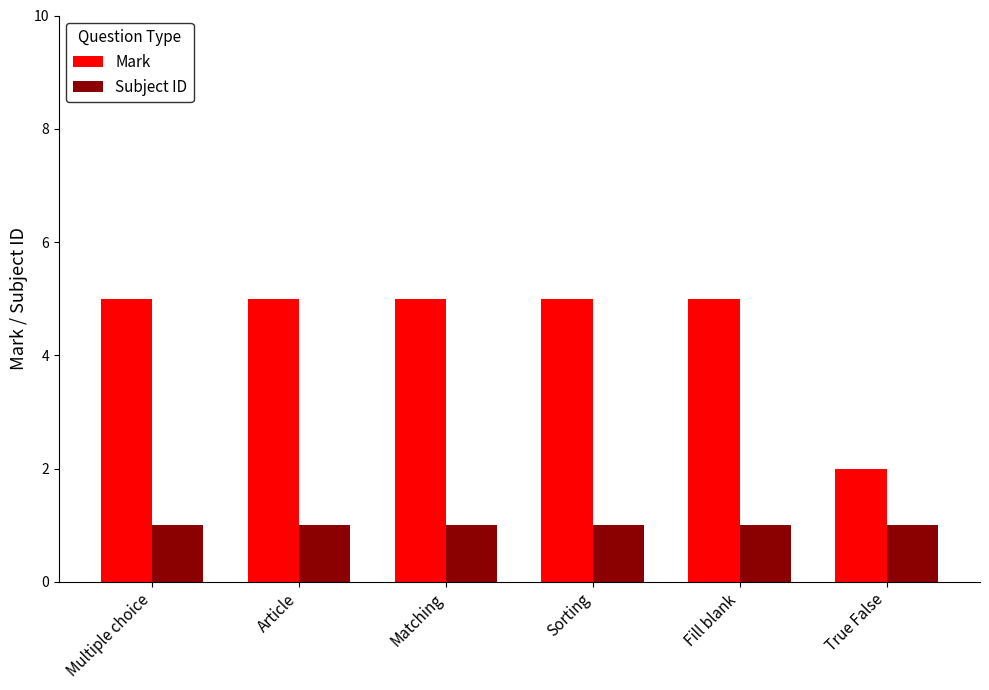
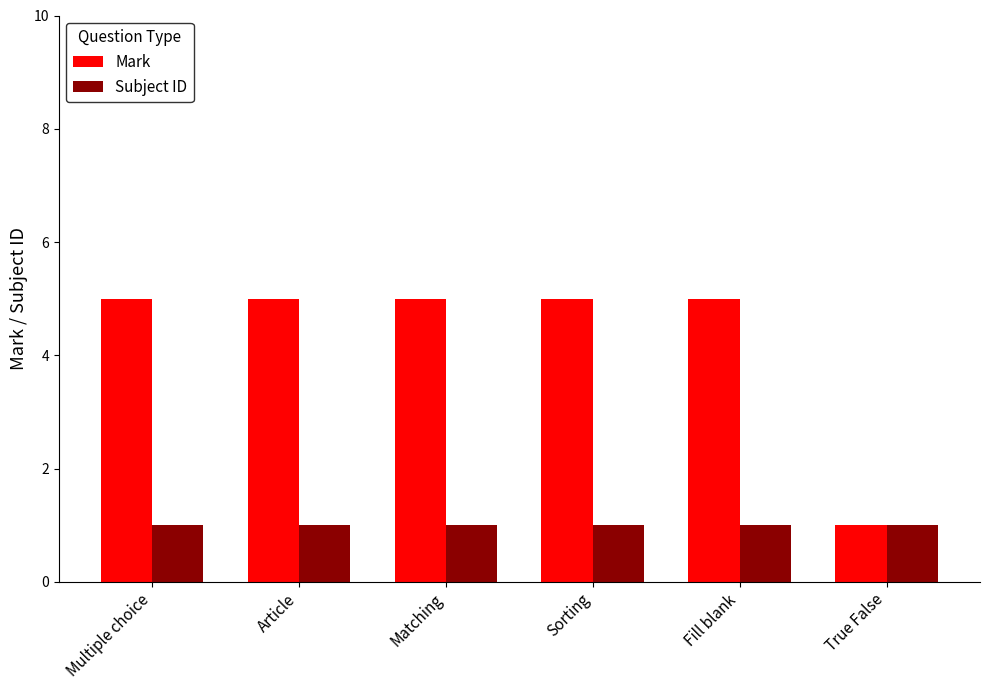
  {
    "Mark": {
      "Multiple choice": 5,
      "Article": 5,
      "Matching": 5,
      "Sorting": 5,
      "Fill blank": 5,
-     "True False": 2
+     "True False": 1
    },
    "Subject ID": {
      "Multiple choice": 1,
      "Article": 1,
      "Matching": 1,
      "Sorting": 1,
      "Fill blank": 1,
      "True False": 1
    }
  }
